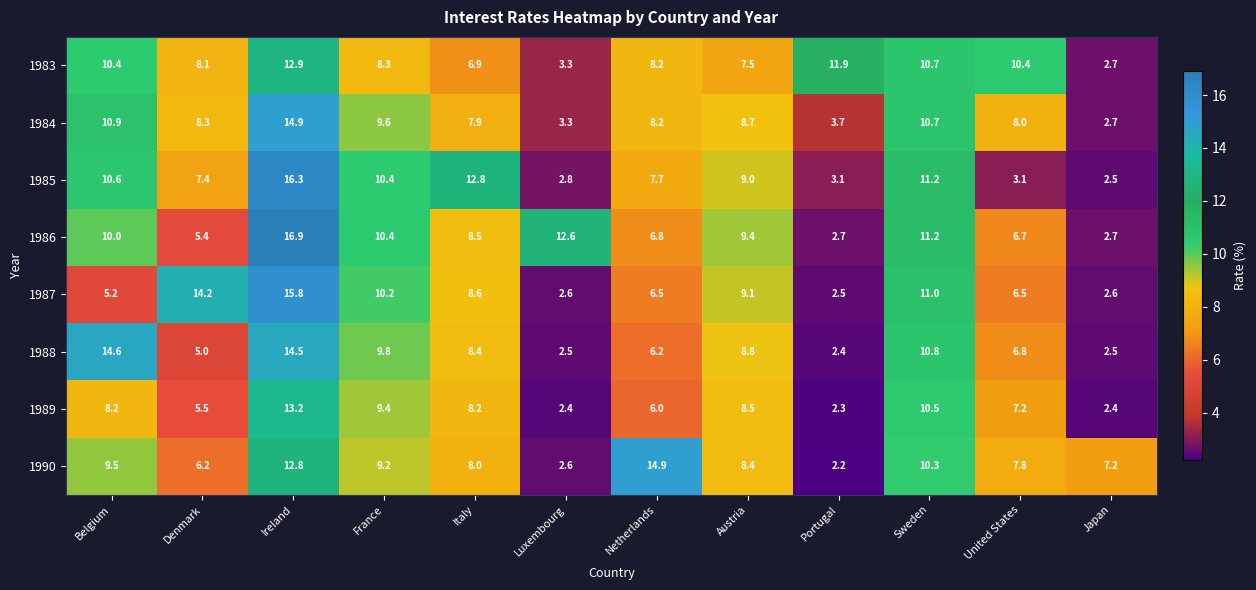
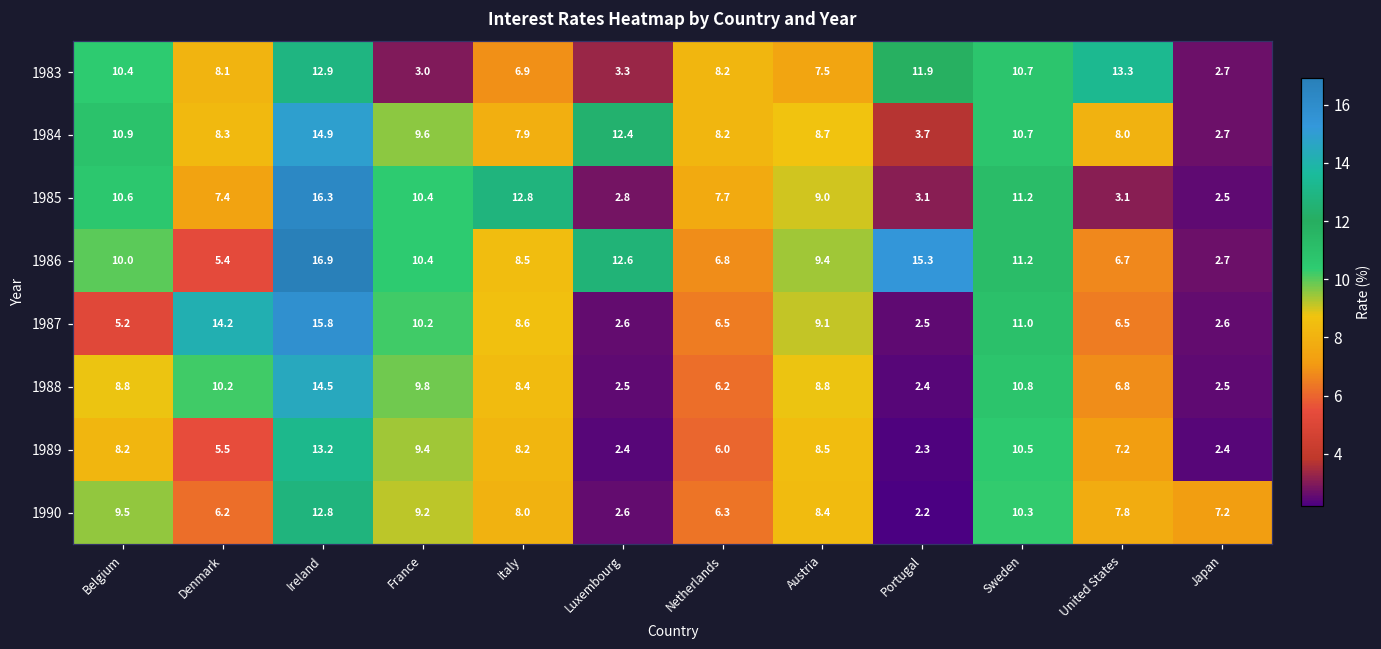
  {
    "1983": {
      "Belgium": 10.4,
      "Denmark": 8.1,
      "Ireland": 12.9,
-     "France": 8.3,
+     "France": 3.0,
      "Italy": 6.9,
      "Luxembourg": 3.3,
      "Netherlands": 8.2,
      "Austria": 7.5,
      "Portugal": 11.9,
      "Sweden": 10.7,
-     "United States": 10.4,
+     "United States": 13.3,
      "Japan": 2.7
    },
    "1984": {
      "Belgium": 10.9,
      "Denmark": 8.3,
      "Ireland": 14.9,
      "France": 9.6,
      "Italy": 7.9,
-     "Luxembourg": 3.3,
+     "Luxembourg": 12.4,
      "Netherlands": 8.2,
      "Austria": 8.7,
      "Portugal": 3.7,
      "Sweden": 10.7,
      "United States": 8.0,
      "Japan": 2.7
    },
    "1985": {
      "Belgium": 10.6,
      "Denmark": 7.4,
      "Ireland": 16.3,
      "France": 10.4,
      "Italy": 12.8,
      "Luxembourg": 2.8,
      "Netherlands": 7.7,
      "Austria": 9.0,
      "Portugal": 3.1,
      "Sweden": 11.2,
      "United States": 3.1,
      "Japan": 2.5
    },
    "1986": {
      "Belgium": 10.0,
      "Denmark": 5.4,
      "Ireland": 16.9,
      "France": 10.4,
      "Italy": 8.5,
      "Luxembourg": 12.6,
      "Netherlands": 6.8,
      "Austria": 9.4,
-     "Portugal": 2.7,
+     "Portugal": 15.3,
      "Sweden": 11.2,
      "United States": 6.7,
      "Japan": 2.7
    },
    "1987": {
      "Belgium": 5.2,
      "Denmark": 14.2,
      "Ireland": 15.8,
      "France": 10.2,
      "Italy": 8.6,
      "Luxembourg": 2.6,
      "Netherlands": 6.5,
      "Austria": 9.1,
      "Portugal": 2.5,
      "Sweden": 11.0,
      "United States": 6.5,
      "Japan": 2.6
    },
    "1988": {
-     "Belgium": 14.6,
-     "Denmark": 5.0,
+     "Belgium": 8.8,
+     "Denmark": 10.2,
      "Ireland": 14.5,
      "France": 9.8,
      "Italy": 8.4,
      "Luxembourg": 2.5,
      "Netherlands": 6.2,
      "Austria": 8.8,
      "Portugal": 2.4,
      "Sweden": 10.8,
      "United States": 6.8,
      "Japan": 2.5
    },
    "1989": {
      "Belgium": 8.2,
      "Denmark": 5.5,
      "Ireland": 13.2,
      "France": 9.4,
      "Italy": 8.2,
      "Luxembourg": 2.4,
      "Netherlands": 6.0,
      "Austria": 8.5,
      "Portugal": 2.3,
      "Sweden": 10.5,
      "United States": 7.2,
      "Japan": 2.4
    },
    "1990": {
      "Belgium": 9.5,
      "Denmark": 6.2,
      "Ireland": 12.8,
      "France": 9.2,
      "Italy": 8.0,
      "Luxembourg": 2.6,
-     "Netherlands": 14.9,
+     "Netherlands": 6.3,
      "Austria": 8.4,
      "Portugal": 2.2,
      "Sweden": 10.3,
      "United States": 7.8,
      "Japan": 7.2
    }
  }
